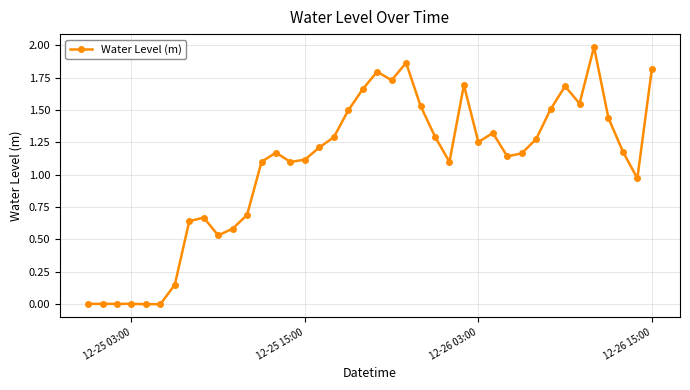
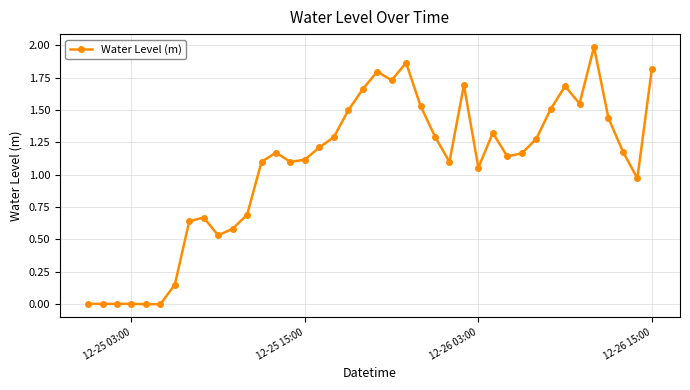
  {
    "12-25 03:00": 0.00,
    "12-25 15:00": 1.12,
-   "12-26 03:00": 1.25,
+   "12-26 03:00": 1.05,
    "12-26 15:00": 1.81
  }
